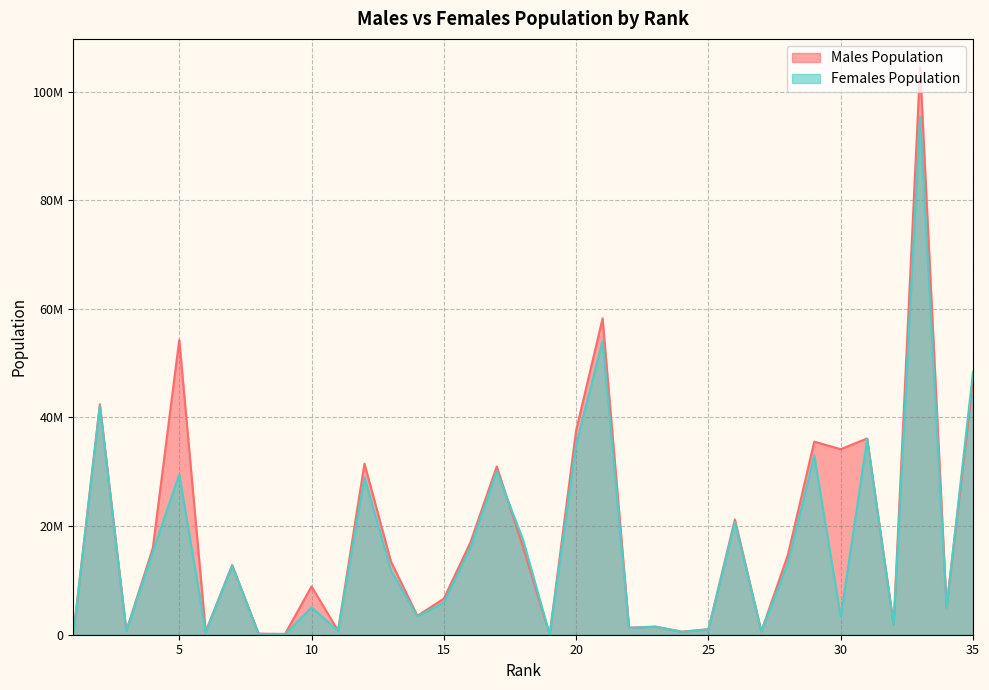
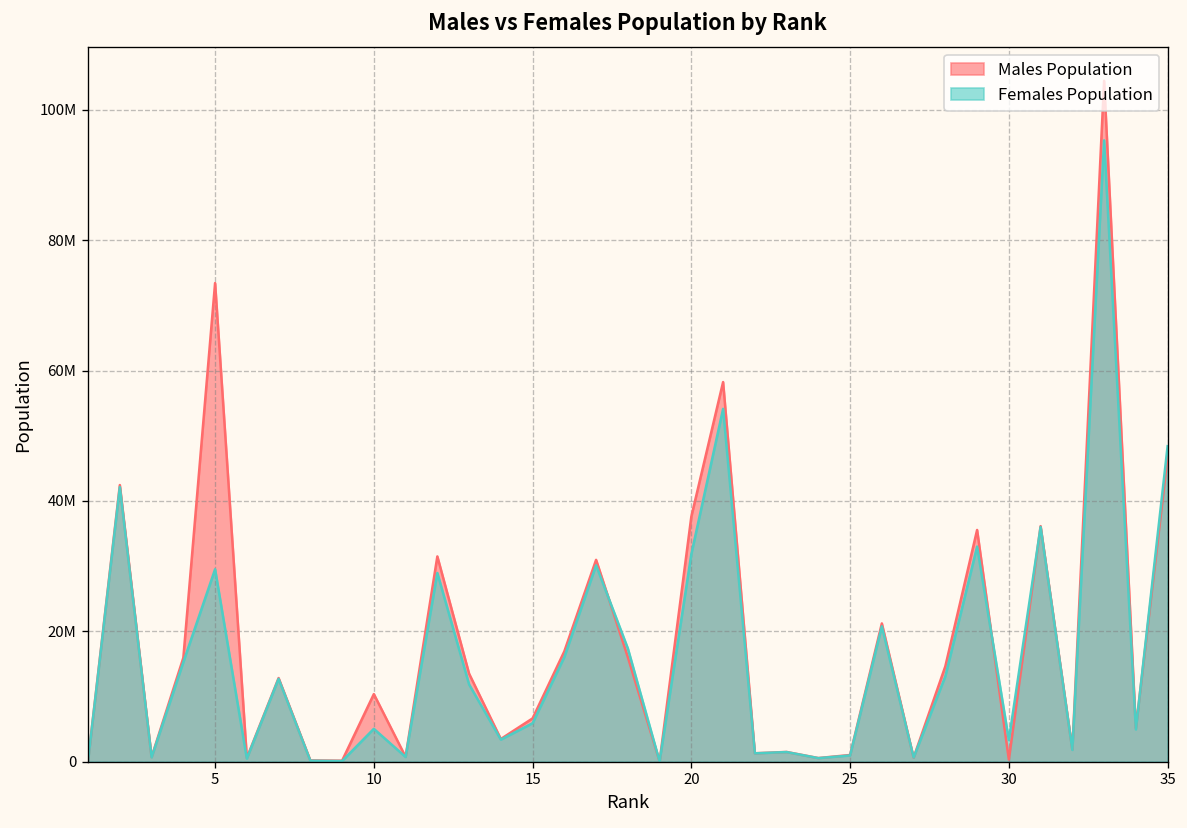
  {
    "Males Population": {
-     "5": 54000000,
-     "10": 9000000,
+     "5": 73000000,
+     "10": 10000000,
      "15": 7000000,
      "20": 38000000,
-     "30": 34000000,
+     "30": 0,
      "35": 47000000
    },
    "Females Population": {
      "5": 30000000,
      "10": 5000000,
      "15": 6000000,
-     "20": 35000000,
+     "20": 32000000,
      "30": 3000000,
      "35": 48000000
    }
  }
